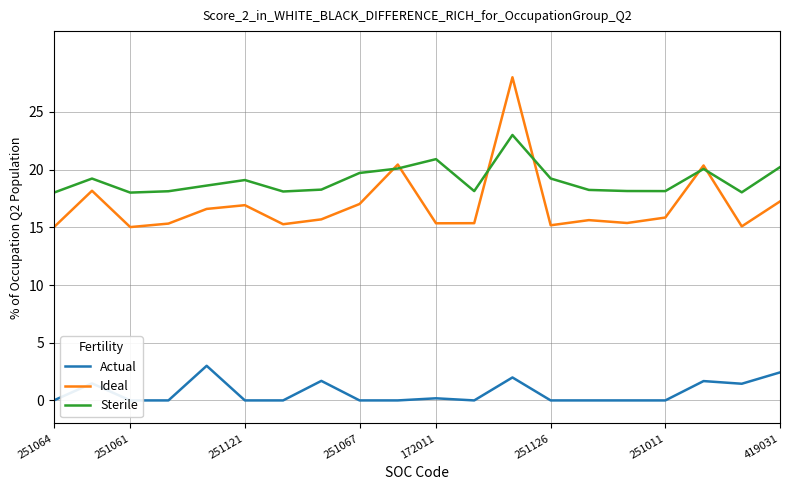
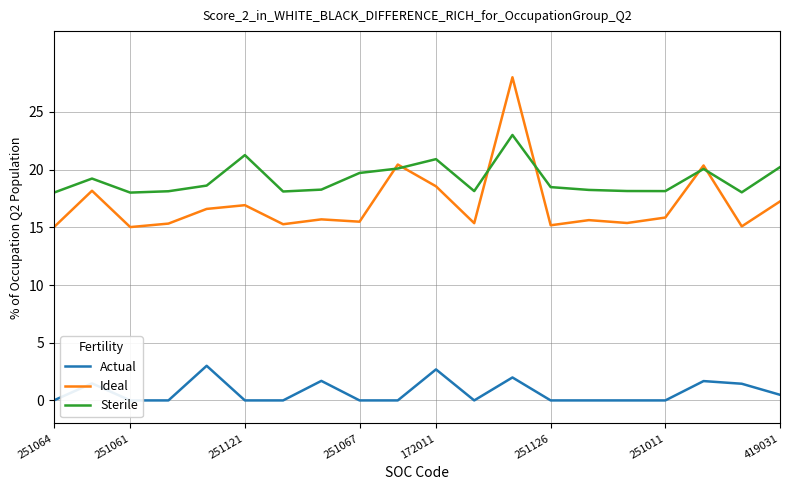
  {
    "Actual": {
      "251064": 0.0,
      "251121": 0.0,
      "251067": 0.0,
-     "172011": 0.2,
+     "172011": 2.7,
      "251126": 0.0,
      "251011": 0.0,
-     "419031": 2.4
+     "419031": 0.5
    },
    "Ideal": {
      "251064": 15.0,
      "251061": 15.0,
      "251121": 16.9,
-     "251067": 17.0,
-     "172011": 15.3,
+     "251067": 15.5,
+     "172011": 18.6,
      "251126": 15.2,
      "251011": 15.8,
      "419031": 17.2
    },
    "Sterile": {
      "251064": 18.0,
      "251061": 18.0,
-     "251121": 19.1,
+     "251121": 21.3,
      "251067": 19.7,
      "172011": 20.9,
-     "251126": 19.2,
+     "251126": 18.5,
      "251011": 18.1,
      "419031": 20.2
    }
  }
